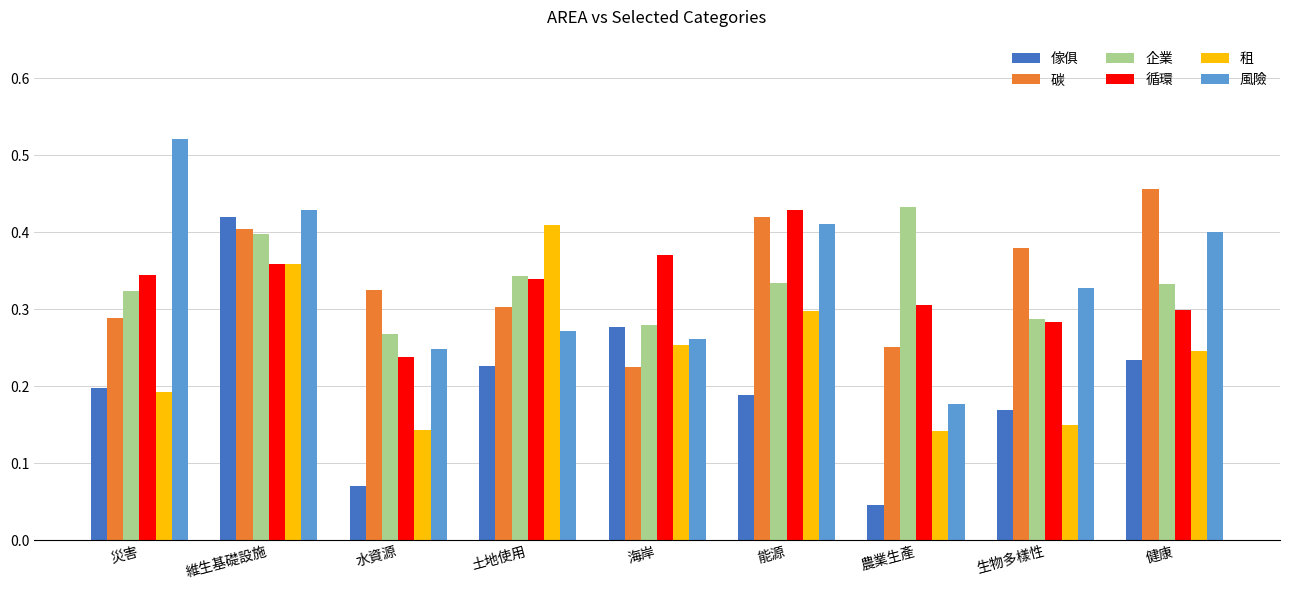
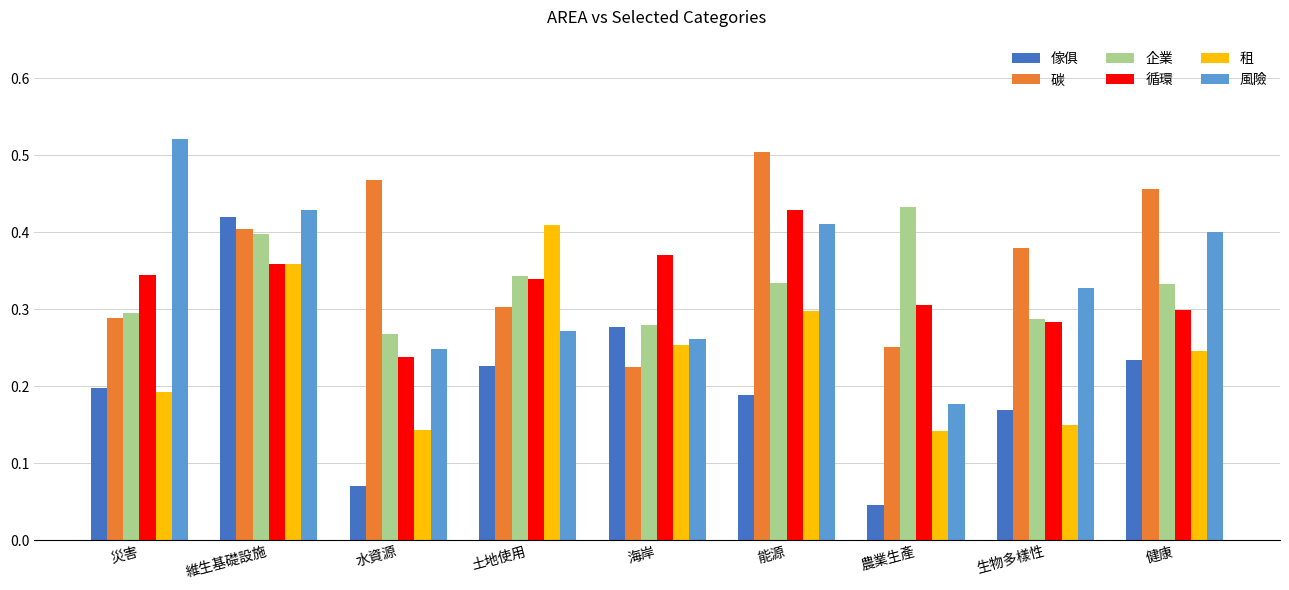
  {
    "碳": {
      "災害": 0.29,
      "維生基礎設施": 0.40,
-     "水資源": 0.32,
+     "水資源": 0.47,
      "土地使用": 0.30,
      "海岸": 0.22,
-     "能源": 0.42,
+     "能源": 0.50,
      "農業生產": 0.25,
      "生物多樣性": 0.38,
      "健康": 0.46
    },
    "企業": {
-     "災害": 0.32,
+     "災害": 0.29,
      "維生基礎設施": 0.40,
      "水資源": 0.27,
      "土地使用": 0.34,
      "海岸": 0.28,
      "能源": 0.33,
      "農業生產": 0.43,
      "生物多樣性": 0.29,
      "健康": 0.33
    },
    "循環": {
      "災害": 0.34,
      "維生基礎設施": 0.36,
      "水資源": 0.24,
      "土地使用": 0.34,
      "海岸": 0.37,
      "能源": 0.43,
      "農業生產": 0.31,
      "生物多樣性": 0.28,
      "健康": 0.30
    },
    "租": {
      "災害": 0.19,
      "維生基礎設施": 0.36,
      "水資源": 0.14,
      "土地使用": 0.41,
      "海岸": 0.25,
      "能源": 0.30,
      "農業生產": 0.14,
      "生物多樣性": 0.15,
      "健康": 0.25
    }
  }
